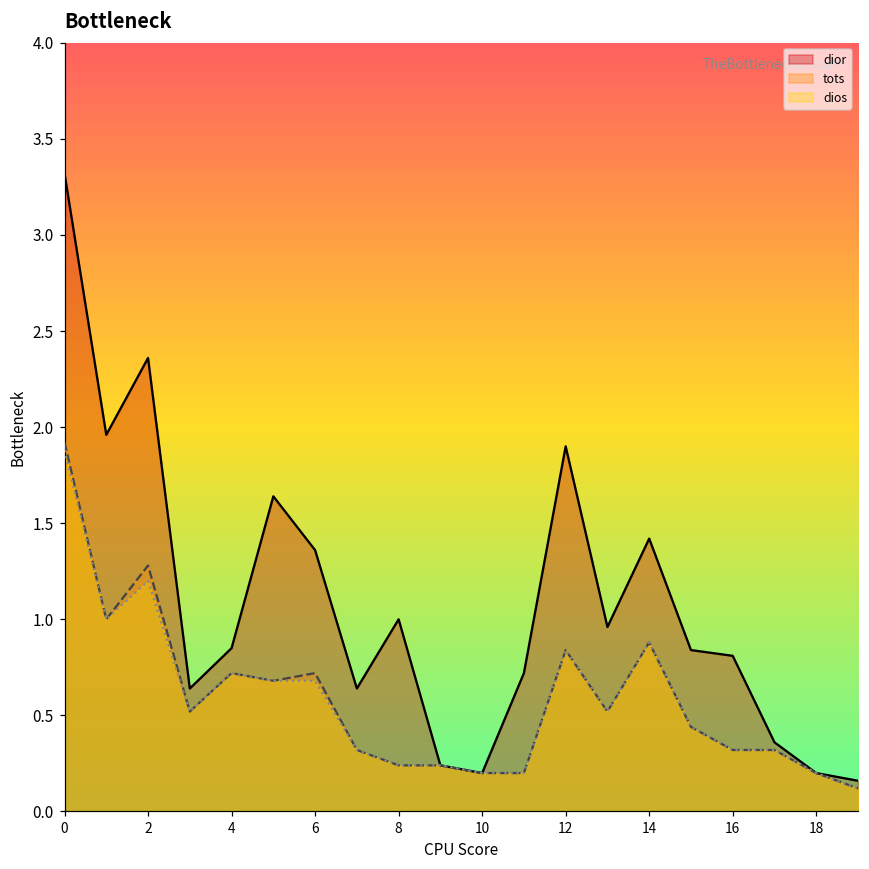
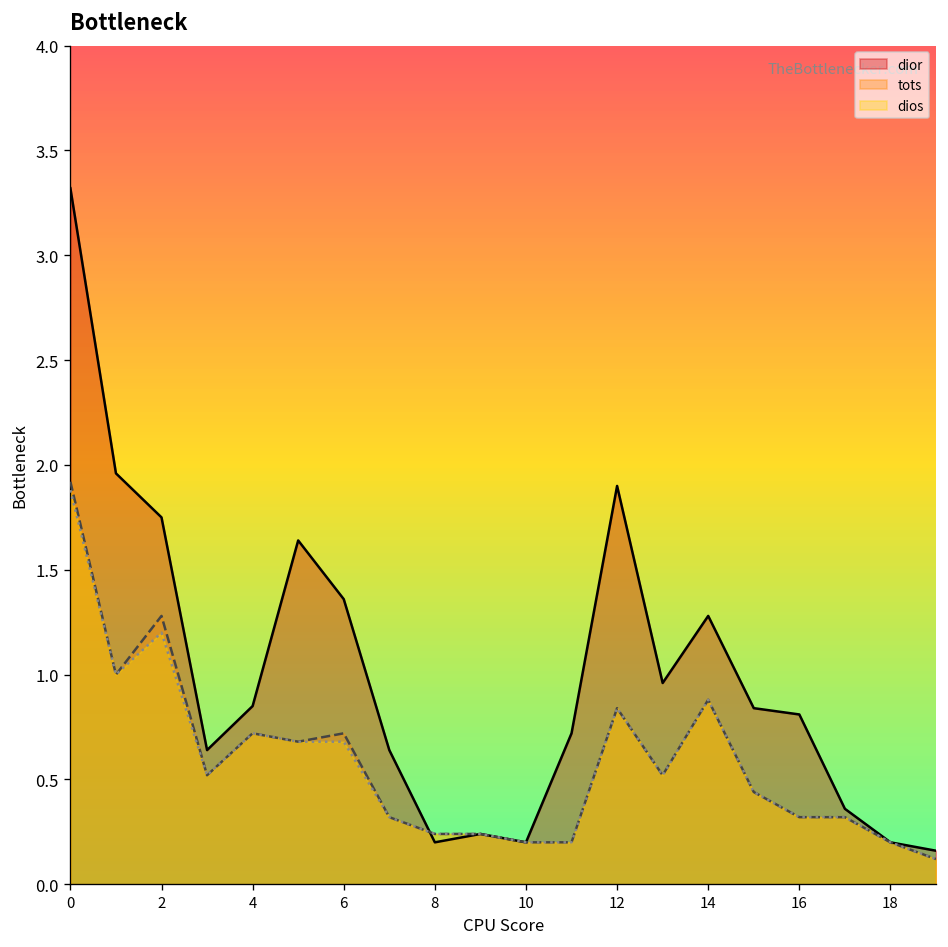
  {
    "dior": {
      "0": 3.32,
-     "2": 2.36,
+     "2": 1.75,
      "4": 0.85,
      "6": 1.36,
-     "8": 1.0,
+     "8": 0.2,
      "12": 1.90,
-     "14": 1.42,
+     "14": 1.28,
      "16": 0.81
    }
  }
